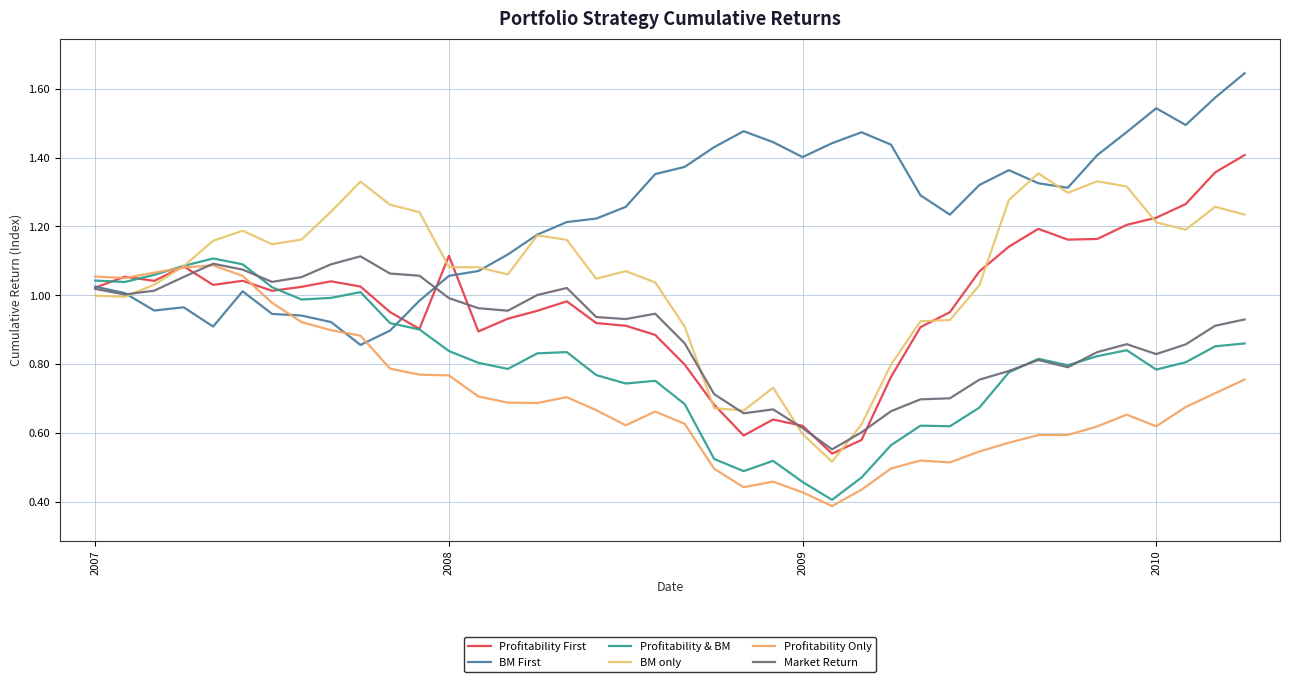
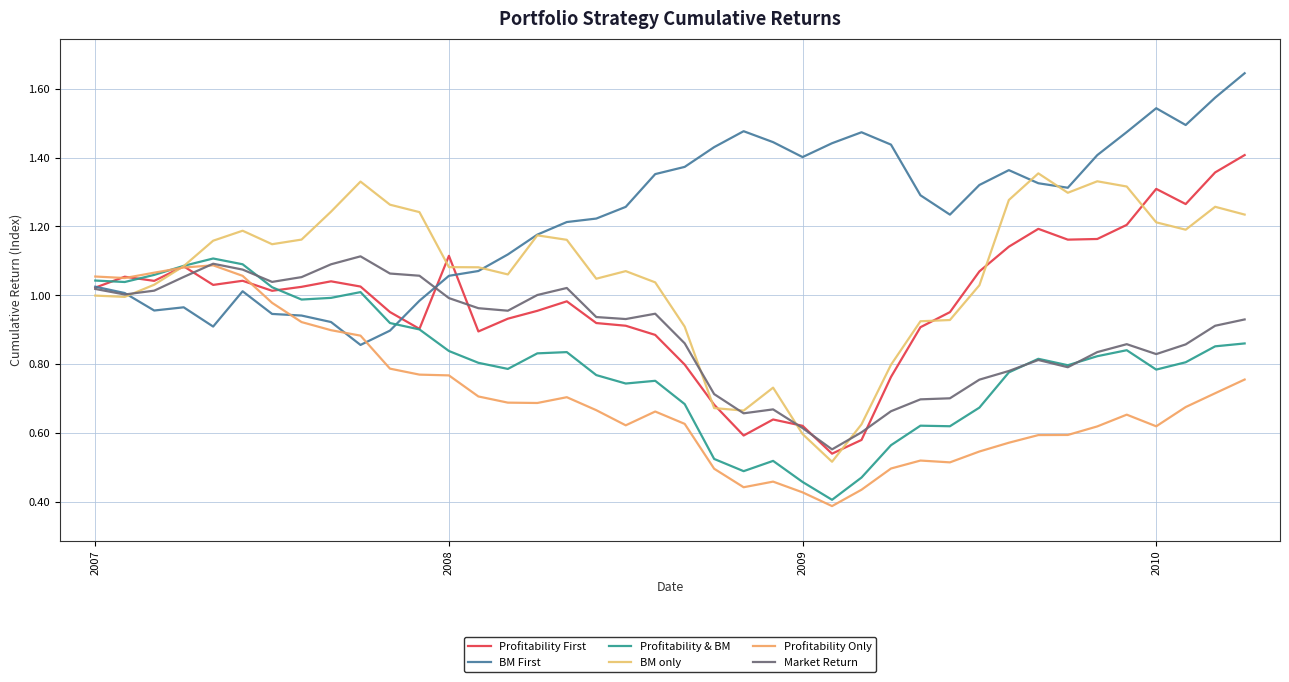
  {
    "Profitability First": {
      "2008": 1.11,
-     "2010": 1.23
+     "2010": 1.31
    }
  }
